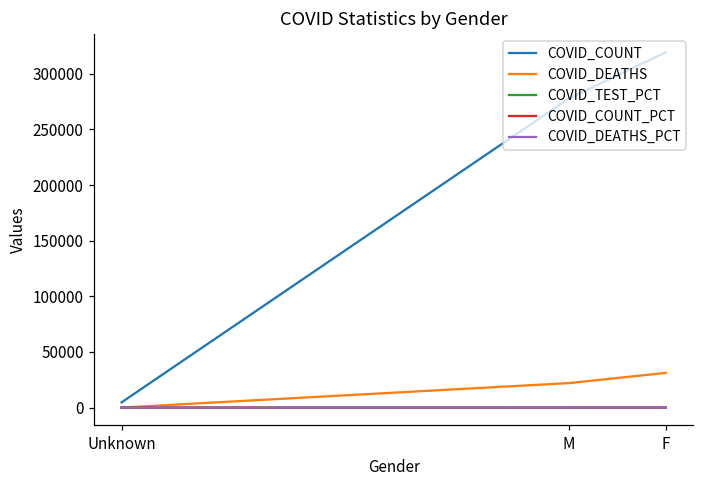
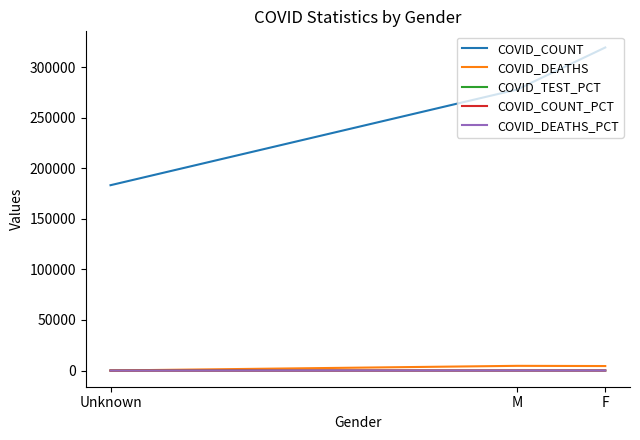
  {
    "COVID_COUNT": {
-     "Unknown": 5000
+     "Unknown": 183000
    },
    "COVID_DEATHS": {
-     "M": 22000,
-     "F": 31000
+     "M": 5000,
+     "F": 4000
    },
    "COVID_DEATHS_PCT": {
      "M": 0,
      "F": 0
    }
  }
